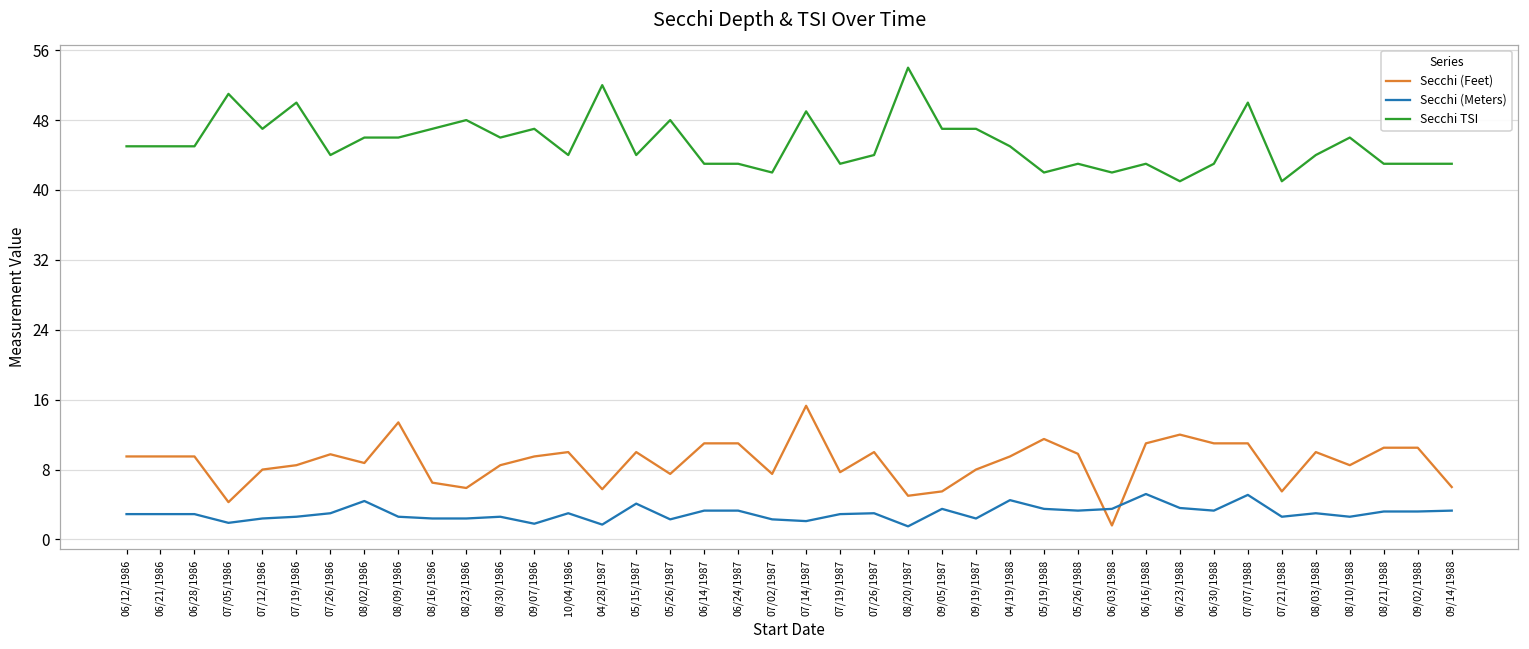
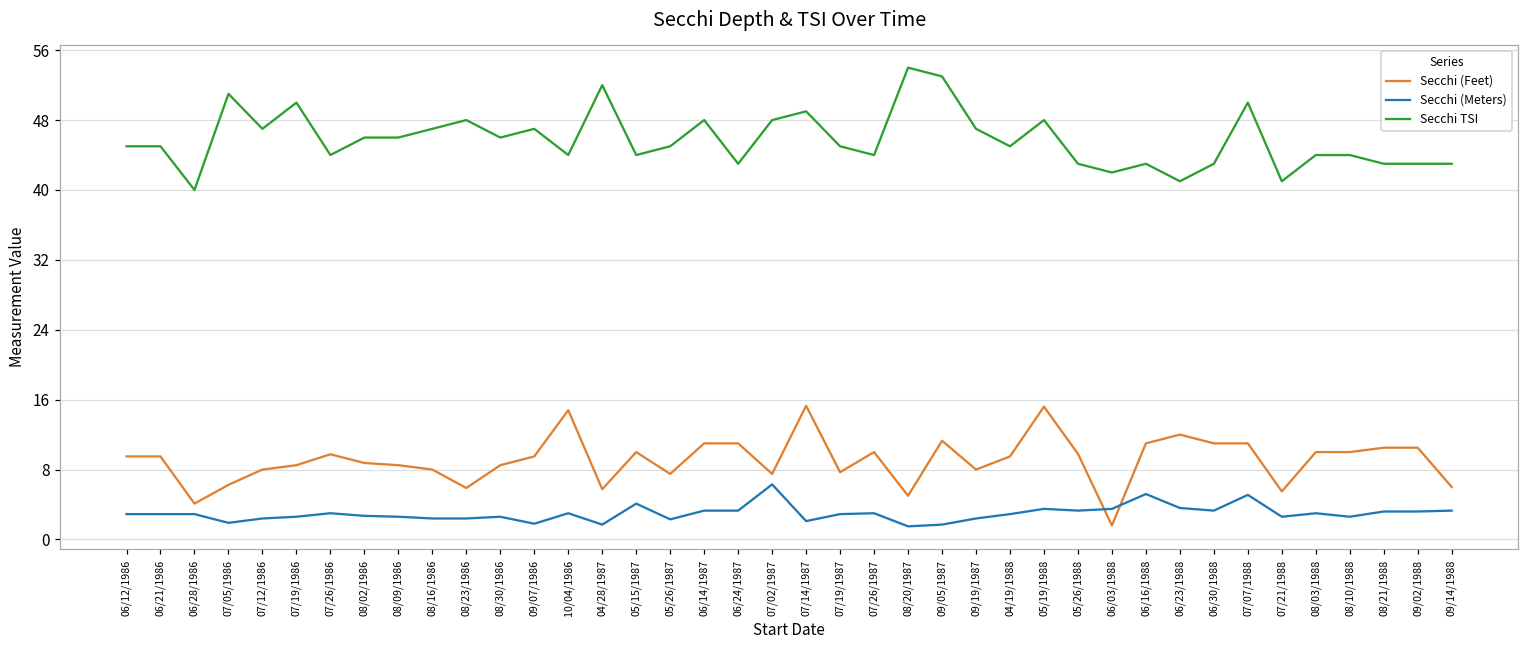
  {
    "Secchi (Feet)": {
      "06/12/1986": 10,
      "06/21/1986": 10,
-     "06/28/1986": 10,
-     "07/05/1986": 4,
+     "06/28/1986": 4,
+     "07/05/1986": 6,
      "07/12/1986": 8,
      "07/19/1986": 9,
      "07/26/1986": 10,
      "08/02/1986": 9,
-     "08/09/1986": 13,
-     "08/16/1986": 7,
+     "08/09/1986": 9,
+     "08/16/1986": 8,
      "08/23/1986": 6,
      "08/30/1986": 9,
      "09/07/1986": 10,
-     "10/04/1986": 10,
+     "10/04/1986": 15,
      "04/28/1987": 6,
      "05/15/1987": 10,
      "05/26/1987": 8,
      "06/14/1987": 11,
      "06/24/1987": 11,
      "07/02/1987": 8,
      "07/14/1987": 15,
      "07/19/1987": 8,
      "07/26/1987": 10,
      "08/20/1987": 5,
-     "09/05/1987": 6,
+     "09/05/1987": 11,
      "09/19/1987": 8,
      "04/19/1988": 10,
-     "05/19/1988": 12,
+     "05/19/1988": 15,
      "05/26/1988": 10,
      "06/03/1988": 2,
      "06/16/1988": 11,
      "06/23/1988": 12,
      "06/30/1988": 11,
      "07/07/1988": 11,
      "07/21/1988": 6,
      "08/03/1988": 10,
-     "08/10/1988": 9,
+     "08/10/1988": 10,
      "08/21/1988": 11,
      "09/02/1988": 11,
      "09/14/1988": 6
    },
    "Secchi (Meters)": {
      "06/12/1986": 3,
      "06/21/1986": 3,
      "06/28/1986": 3,
      "07/05/1986": 2,
      "07/12/1986": 2,
      "07/19/1986": 3,
      "07/26/1986": 3,
-     "08/02/1986": 4,
+     "08/02/1986": 3,
      "08/09/1986": 3,
      "08/16/1986": 2,
      "08/23/1986": 2,
      "08/30/1986": 3,
      "09/07/1986": 2,
      "10/04/1986": 3,
      "04/28/1987": 2,
      "05/15/1987": 4,
      "05/26/1987": 2,
      "06/14/1987": 3,
      "06/24/1987": 3,
-     "07/02/1987": 2,
+     "07/02/1987": 6,
      "07/14/1987": 2,
      "07/19/1987": 3,
      "07/26/1987": 3,
      "08/20/1987": 2,
-     "09/05/1987": 4,
+     "09/05/1987": 2,
      "09/19/1987": 2,
-     "04/19/1988": 5,
+     "04/19/1988": 3,
      "05/19/1988": 4,
      "05/26/1988": 3,
      "06/03/1988": 4,
      "06/16/1988": 5,
      "06/23/1988": 4,
      "06/30/1988": 3,
      "07/07/1988": 5,
      "07/21/1988": 3,
      "08/03/1988": 3,
      "08/10/1988": 3,
      "08/21/1988": 3,
      "09/02/1988": 3,
      "09/14/1988": 3
    },
    "Secchi TSI": {
      "06/12/1986": 45,
      "06/21/1986": 45,
-     "06/28/1986": 45,
+     "06/28/1986": 40,
      "07/05/1986": 51,
      "07/12/1986": 47,
      "07/19/1986": 50,
      "07/26/1986": 44,
      "08/02/1986": 46,
      "08/09/1986": 46,
      "08/16/1986": 47,
      "08/23/1986": 48,
      "08/30/1986": 46,
      "09/07/1986": 47,
      "10/04/1986": 44,
      "04/28/1987": 52,
      "05/15/1987": 44,
-     "05/26/1987": 48,
-     "06/14/1987": 43,
+     "05/26/1987": 45,
+     "06/14/1987": 48,
      "06/24/1987": 43,
-     "07/02/1987": 42,
+     "07/02/1987": 48,
      "07/14/1987": 49,
-     "07/19/1987": 43,
+     "07/19/1987": 45,
      "07/26/1987": 44,
      "08/20/1987": 54,
-     "09/05/1987": 47,
+     "09/05/1987": 53,
      "09/19/1987": 47,
      "04/19/1988": 45,
-     "05/19/1988": 42,
+     "05/19/1988": 48,
      "05/26/1988": 43,
      "06/03/1988": 42,
      "06/16/1988": 43,
      "06/23/1988": 41,
      "06/30/1988": 43,
      "07/07/1988": 50,
      "07/21/1988": 41,
      "08/03/1988": 44,
-     "08/10/1988": 46,
+     "08/10/1988": 44,
      "08/21/1988": 43,
      "09/02/1988": 43,
      "09/14/1988": 43
    }
  }
